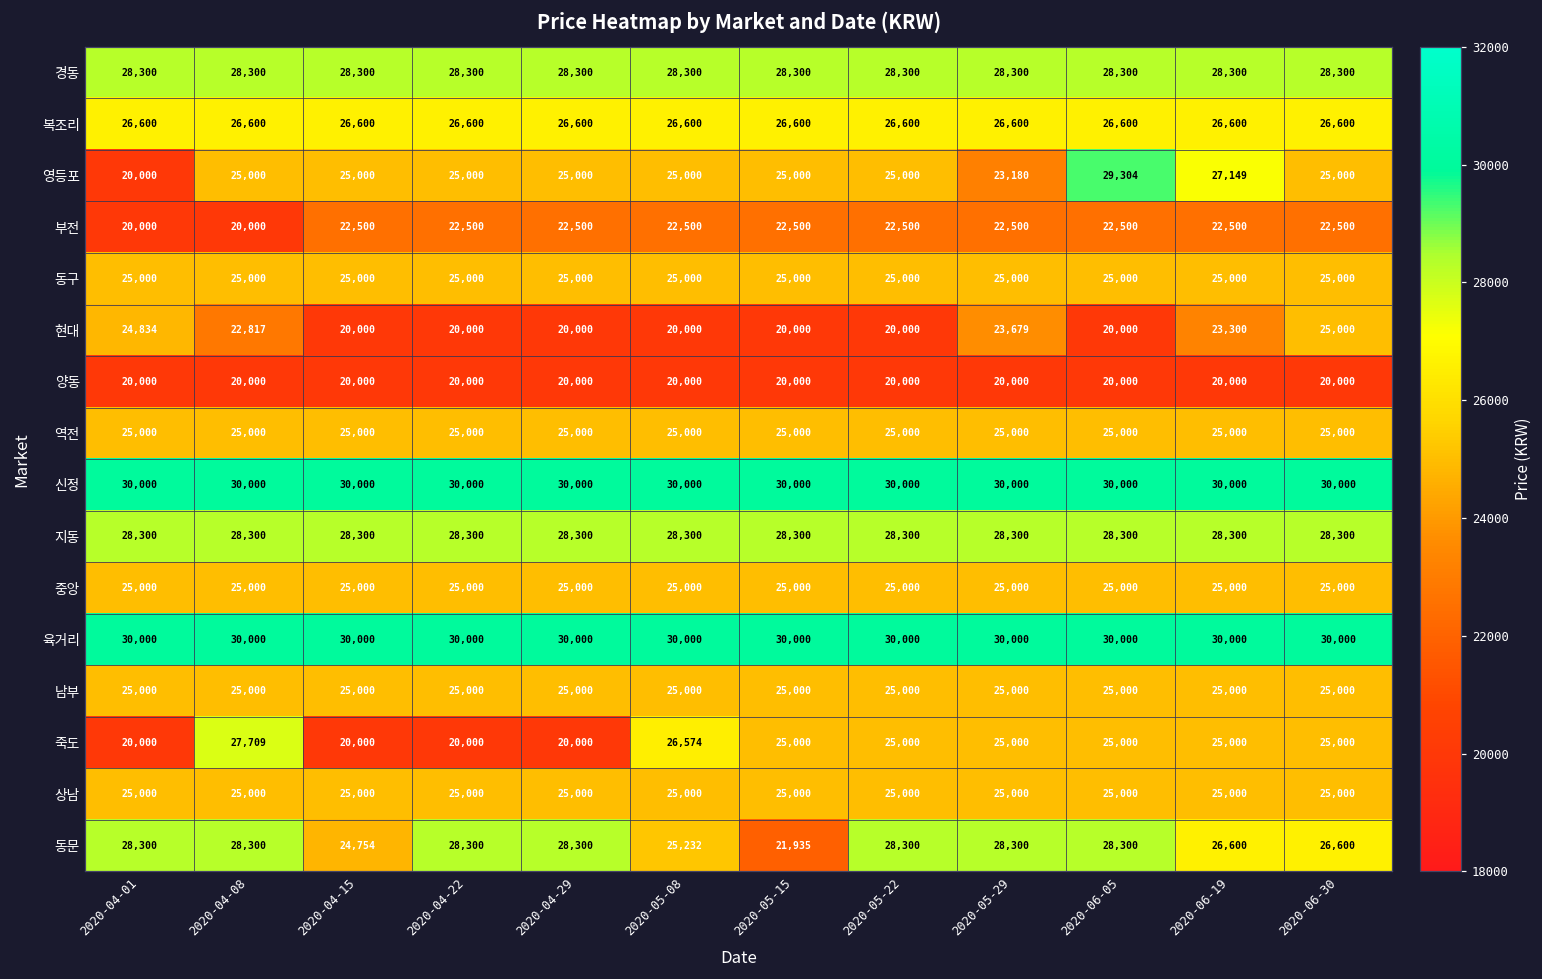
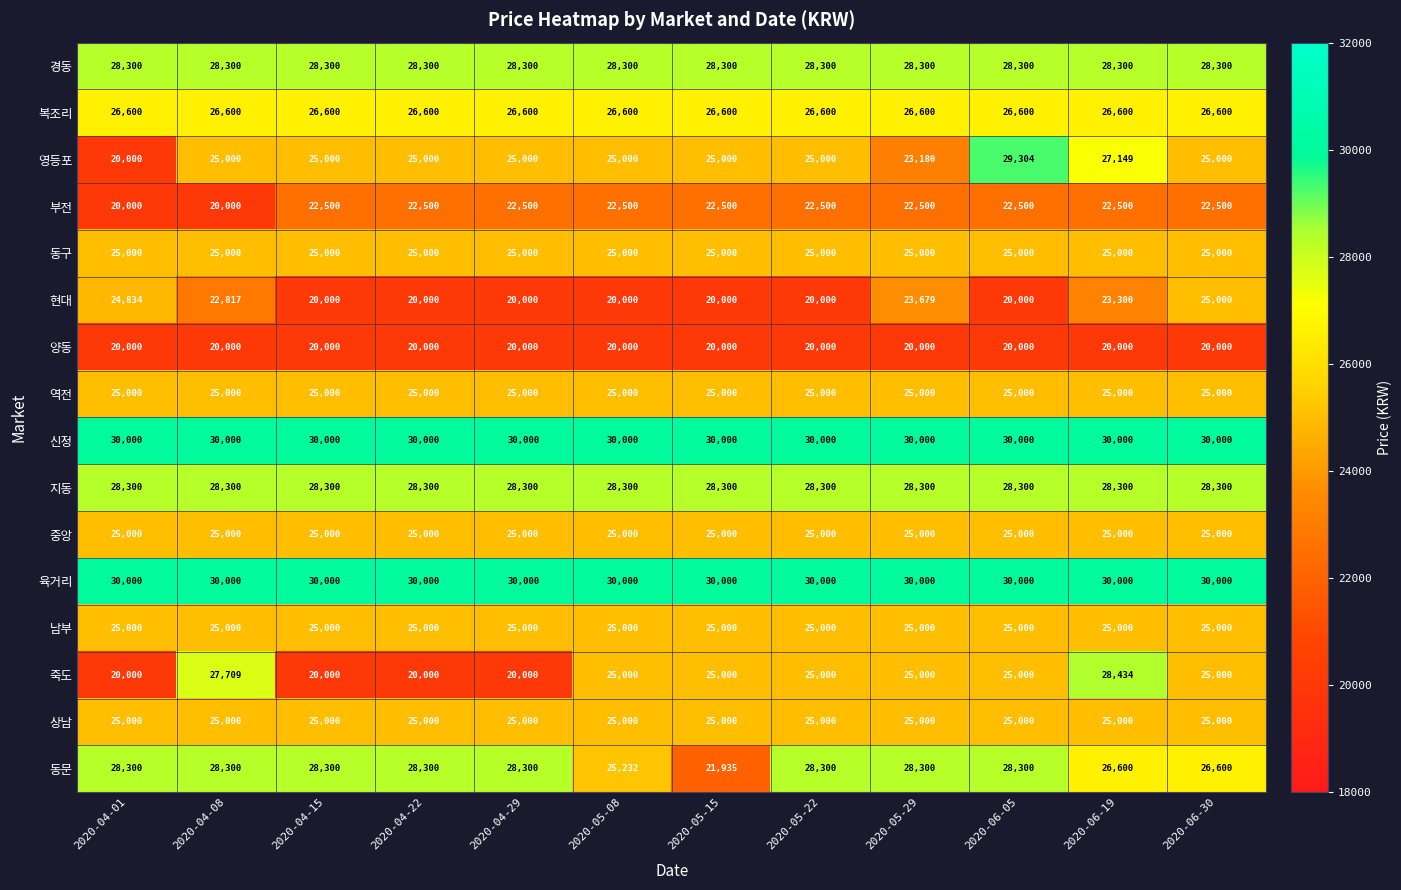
  {
    "경동": {
      "2020-04-01": "28,300",
      "2020-04-08": "28,300",
      "2020-04-15": "28,300",
      "2020-04-22": "28,300",
      "2020-04-29": "28,300",
      "2020-05-08": "28,300",
      "2020-05-15": "28,300",
      "2020-05-22": "28,300",
      "2020-05-29": "28,300",
      "2020-06-05": "28,300",
      "2020-06-19": "28,300",
      "2020-06-30": "28,300"
    },
    "복조리": {
      "2020-04-01": "26,600",
      "2020-04-08": "26,600",
      "2020-04-15": "26,600",
      "2020-04-22": "26,600",
      "2020-04-29": "26,600",
      "2020-05-08": "26,600",
      "2020-05-15": "26,600",
      "2020-05-22": "26,600",
      "2020-05-29": "26,600",
      "2020-06-05": "26,600",
      "2020-06-19": "26,600",
      "2020-06-30": "26,600"
    },
    "영등포": {
      "2020-04-01": "20,000",
      "2020-04-08": "25,000",
      "2020-04-15": "25,000",
      "2020-04-22": "25,000",
      "2020-04-29": "25,000",
      "2020-05-08": "25,000",
      "2020-05-15": "25,000",
      "2020-05-22": "25,000",
      "2020-05-29": "23,180",
      "2020-06-05": "29,304",
      "2020-06-19": "27,149",
      "2020-06-30": "25,000"
    },
    "부전": {
      "2020-04-01": "20,000",
      "2020-04-08": "20,000",
      "2020-04-15": "22,500",
      "2020-04-22": "22,500",
      "2020-04-29": "22,500",
      "2020-05-08": "22,500",
      "2020-05-15": "22,500",
      "2020-05-22": "22,500",
      "2020-05-29": "22,500",
      "2020-06-05": "22,500",
      "2020-06-19": "22,500",
      "2020-06-30": "22,500"
    },
    "동구": {
      "2020-04-01": "25,000",
      "2020-04-08": "25,000",
      "2020-04-15": "25,000",
      "2020-04-22": "25,000",
      "2020-04-29": "25,000",
      "2020-05-08": "25,000",
      "2020-05-15": "25,000",
      "2020-05-22": "25,000",
      "2020-05-29": "25,000",
      "2020-06-05": "25,000",
      "2020-06-19": "25,000",
      "2020-06-30": "25,000"
    },
    "현대": {
      "2020-04-01": "24,834",
      "2020-04-08": "22,817",
      "2020-04-15": "20,000",
      "2020-04-22": "20,000",
      "2020-04-29": "20,000",
      "2020-05-08": "20,000",
      "2020-05-15": "20,000",
      "2020-05-22": "20,000",
      "2020-05-29": "23,679",
      "2020-06-05": "20,000",
      "2020-06-19": "23,300",
      "2020-06-30": "25,000"
    },
    "양동": {
      "2020-04-01": "20,000",
      "2020-04-08": "20,000",
      "2020-04-15": "20,000",
      "2020-04-22": "20,000",
      "2020-04-29": "20,000",
      "2020-05-08": "20,000",
      "2020-05-15": "20,000",
      "2020-05-22": "20,000",
      "2020-05-29": "20,000",
      "2020-06-05": "20,000",
      "2020-06-19": "20,000",
      "2020-06-30": "20,000"
    },
    "역전": {
      "2020-04-01": "25,000",
      "2020-04-08": "25,000",
      "2020-04-15": "25,000",
      "2020-04-22": "25,000",
      "2020-04-29": "25,000",
      "2020-05-08": "25,000",
      "2020-05-15": "25,000",
      "2020-05-22": "25,000",
      "2020-05-29": "25,000",
      "2020-06-05": "25,000",
      "2020-06-19": "25,000",
      "2020-06-30": "25,000"
    },
    "신정": {
      "2020-04-01": "30,000",
      "2020-04-08": "30,000",
      "2020-04-15": "30,000",
      "2020-04-22": "30,000",
      "2020-04-29": "30,000",
      "2020-05-08": "30,000",
      "2020-05-15": "30,000",
      "2020-05-22": "30,000",
      "2020-05-29": "30,000",
      "2020-06-05": "30,000",
      "2020-06-19": "30,000",
      "2020-06-30": "30,000"
    },
    "지동": {
      "2020-04-01": "28,300",
      "2020-04-08": "28,300",
      "2020-04-15": "28,300",
      "2020-04-22": "28,300",
      "2020-04-29": "28,300",
      "2020-05-08": "28,300",
      "2020-05-15": "28,300",
      "2020-05-22": "28,300",
      "2020-05-29": "28,300",
      "2020-06-05": "28,300",
      "2020-06-19": "28,300",
      "2020-06-30": "28,300"
    },
    "중앙": {
      "2020-04-01": "25,000",
      "2020-04-08": "25,000",
      "2020-04-15": "25,000",
      "2020-04-22": "25,000",
      "2020-04-29": "25,000",
      "2020-05-08": "25,000",
      "2020-05-15": "25,000",
      "2020-05-22": "25,000",
      "2020-05-29": "25,000",
      "2020-06-05": "25,000",
      "2020-06-19": "25,000",
      "2020-06-30": "25,000"
    },
    "육거리": {
      "2020-04-01": "30,000",
      "2020-04-08": "30,000",
      "2020-04-15": "30,000",
      "2020-04-22": "30,000",
      "2020-04-29": "30,000",
      "2020-05-08": "30,000",
      "2020-05-15": "30,000",
      "2020-05-22": "30,000",
      "2020-05-29": "30,000",
      "2020-06-05": "30,000",
      "2020-06-19": "30,000",
      "2020-06-30": "30,000"
    },
    "남부": {
      "2020-04-01": "25,000",
      "2020-04-08": "25,000",
      "2020-04-15": "25,000",
      "2020-04-22": "25,000",
      "2020-04-29": "25,000",
      "2020-05-08": "25,000",
      "2020-05-15": "25,000",
      "2020-05-22": "25,000",
      "2020-05-29": "25,000",
      "2020-06-05": "25,000",
      "2020-06-19": "25,000",
      "2020-06-30": "25,000"
    },
    "죽도": {
      "2020-04-01": "20,000",
      "2020-04-08": "27,709",
      "2020-04-15": "20,000",
      "2020-04-22": "20,000",
      "2020-04-29": "20,000",
-     "2020-05-08": "26,574",
+     "2020-05-08": "25,000",
      "2020-05-15": "25,000",
      "2020-05-22": "25,000",
      "2020-05-29": "25,000",
      "2020-06-05": "25,000",
-     "2020-06-19": "25,000",
+     "2020-06-19": "28,434",
      "2020-06-30": "25,000"
    },
    "상남": {
      "2020-04-01": "25,000",
      "2020-04-08": "25,000",
      "2020-04-15": "25,000",
      "2020-04-22": "25,000",
      "2020-04-29": "25,000",
      "2020-05-08": "25,000",
      "2020-05-15": "25,000",
      "2020-05-22": "25,000",
      "2020-05-29": "25,000",
      "2020-06-05": "25,000",
      "2020-06-19": "25,000",
      "2020-06-30": "25,000"
    },
    "동문": {
      "2020-04-01": "28,300",
      "2020-04-08": "28,300",
-     "2020-04-15": "24,754",
+     "2020-04-15": "28,300",
      "2020-04-22": "28,300",
      "2020-04-29": "28,300",
      "2020-05-08": "25,232",
      "2020-05-15": "21,935",
      "2020-05-22": "28,300",
      "2020-05-29": "28,300",
      "2020-06-05": "28,300",
      "2020-06-19": "26,600",
      "2020-06-30": "26,600"
    }
  }
